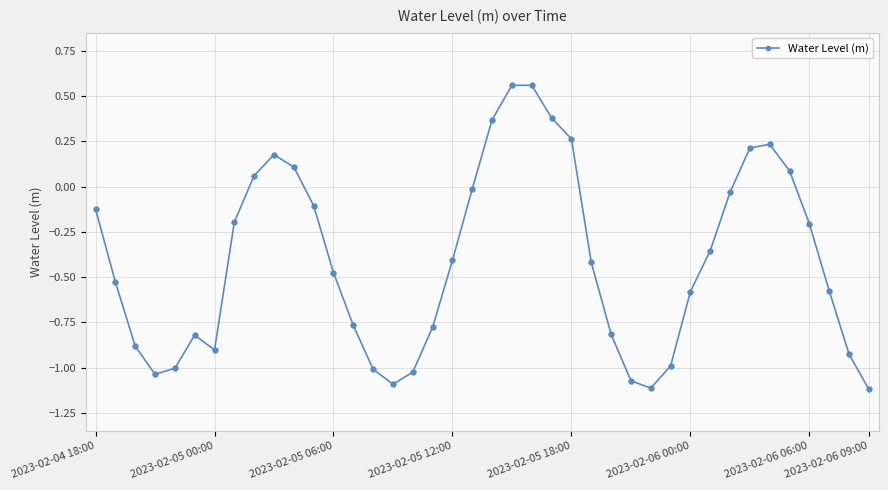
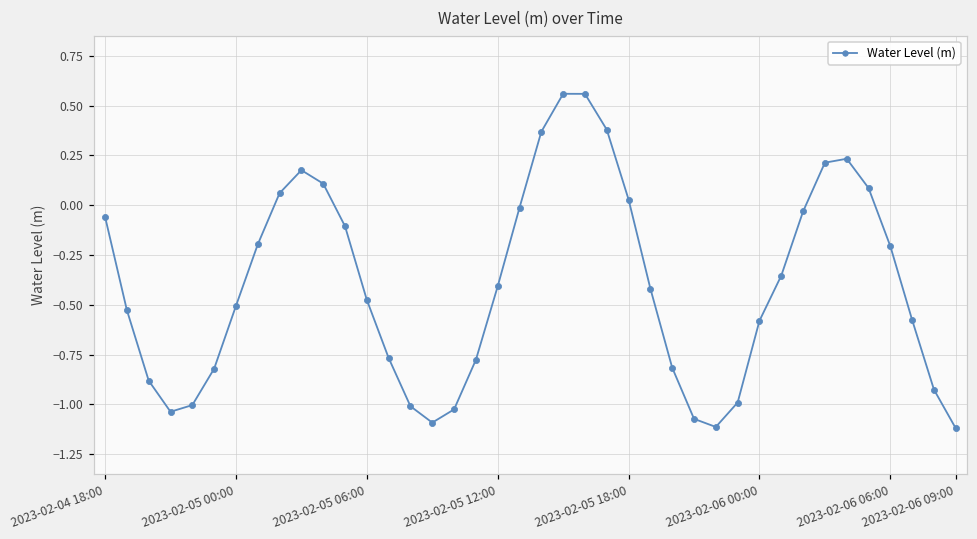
  {
-   "2023-02-04 18:00": -0.12,
-   "2023-02-05 00:00": -0.90,
+   "2023-02-04 18:00": -0.06,
+   "2023-02-05 00:00": -0.51,
    "2023-02-05 06:00": -0.48,
    "2023-02-05 12:00": -0.41,
-   "2023-02-05 18:00": 0.26,
+   "2023-02-05 18:00": 0.03,
    "2023-02-06 00:00": -0.58,
    "2023-02-06 06:00": -0.21,
    "2023-02-06 09:00": -1.12
  }
